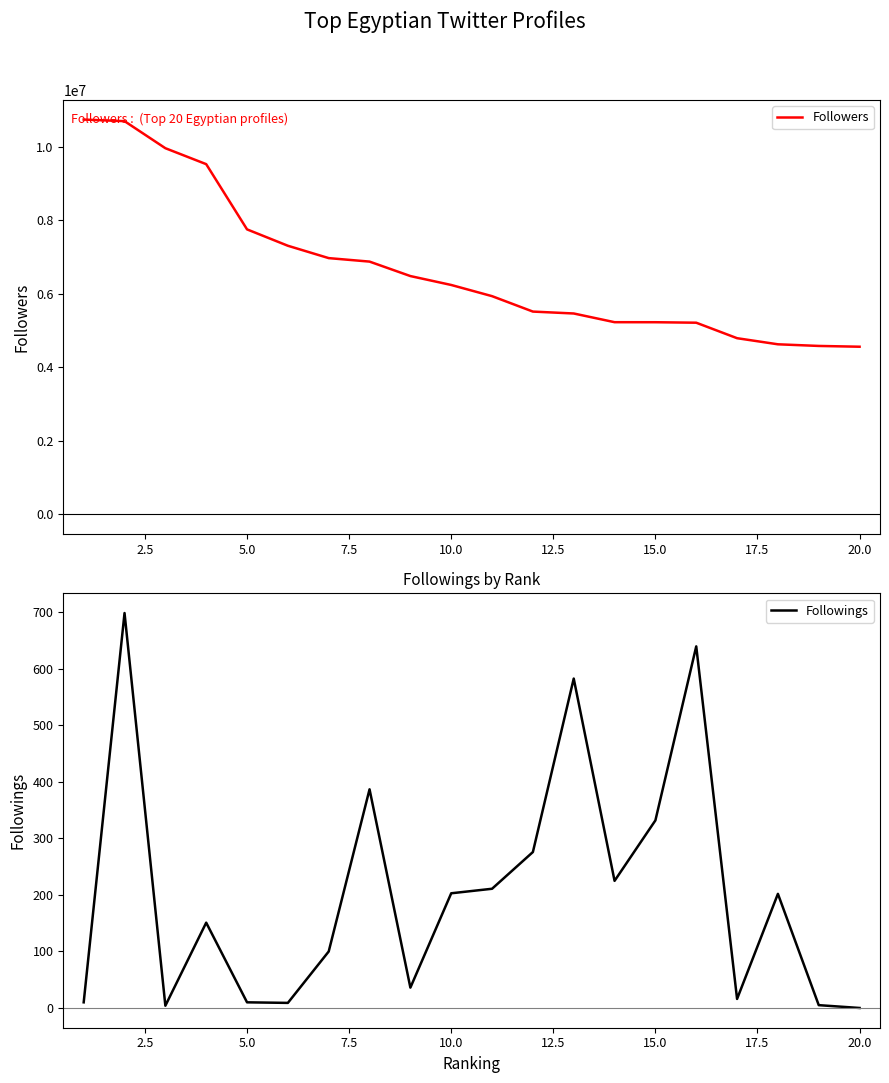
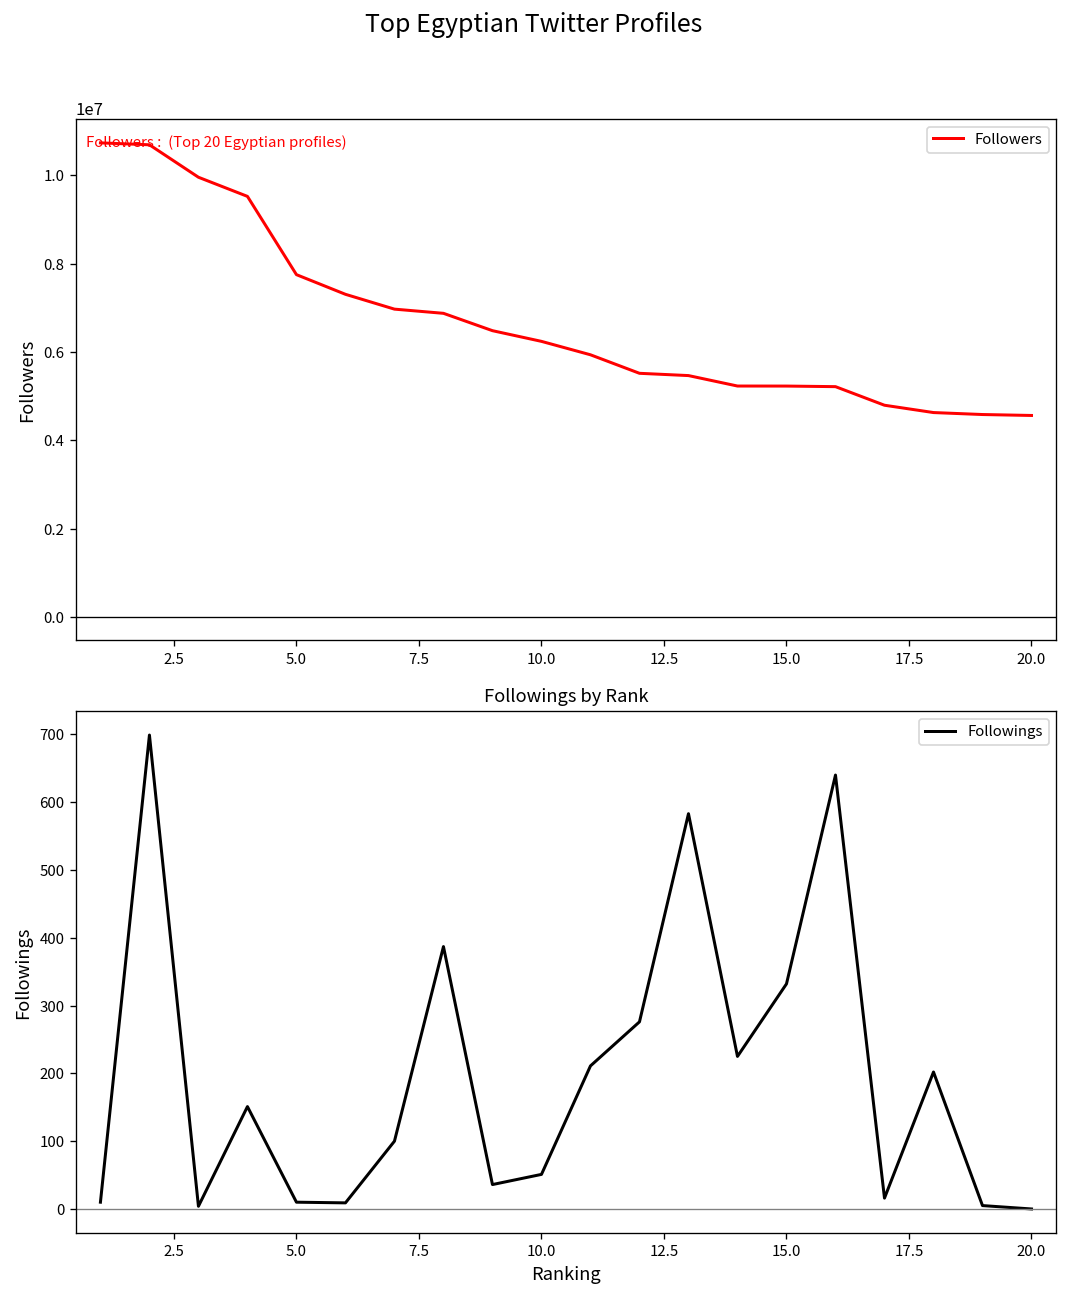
  {
    "Followings by Rank": {
      "5.0": 10,
-     "10.0": 200,
+     "10.0": 50,
      "15.0": 330,
      "20.0": 0
    }
  }
